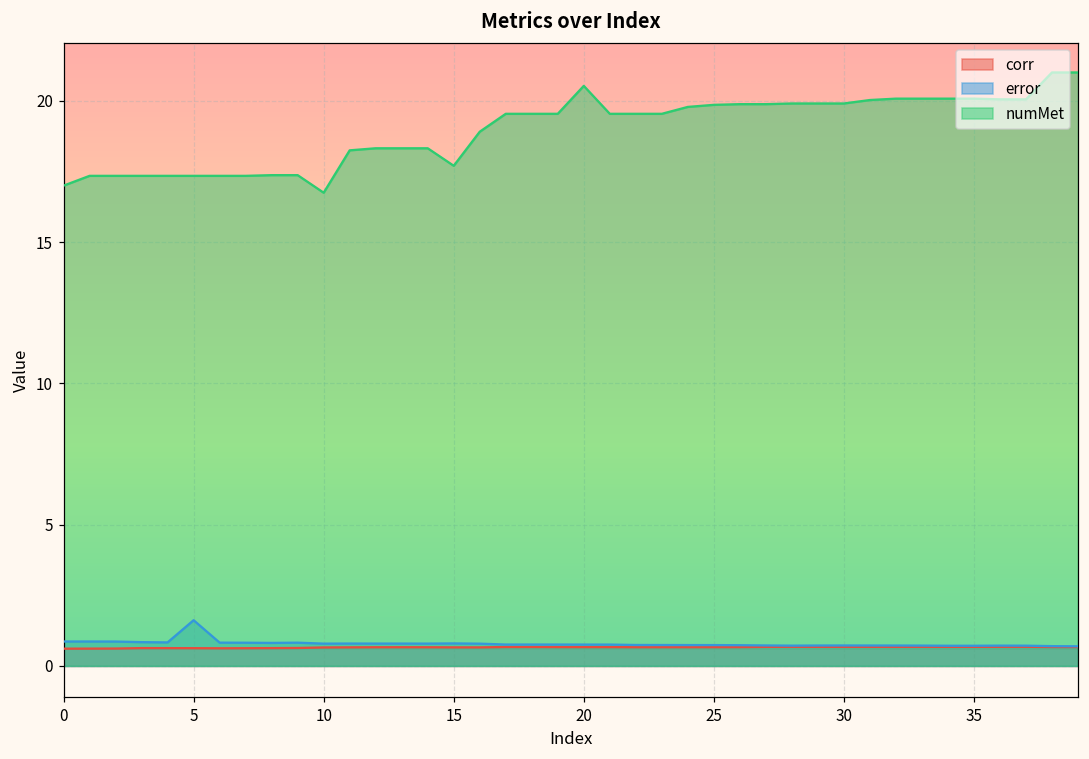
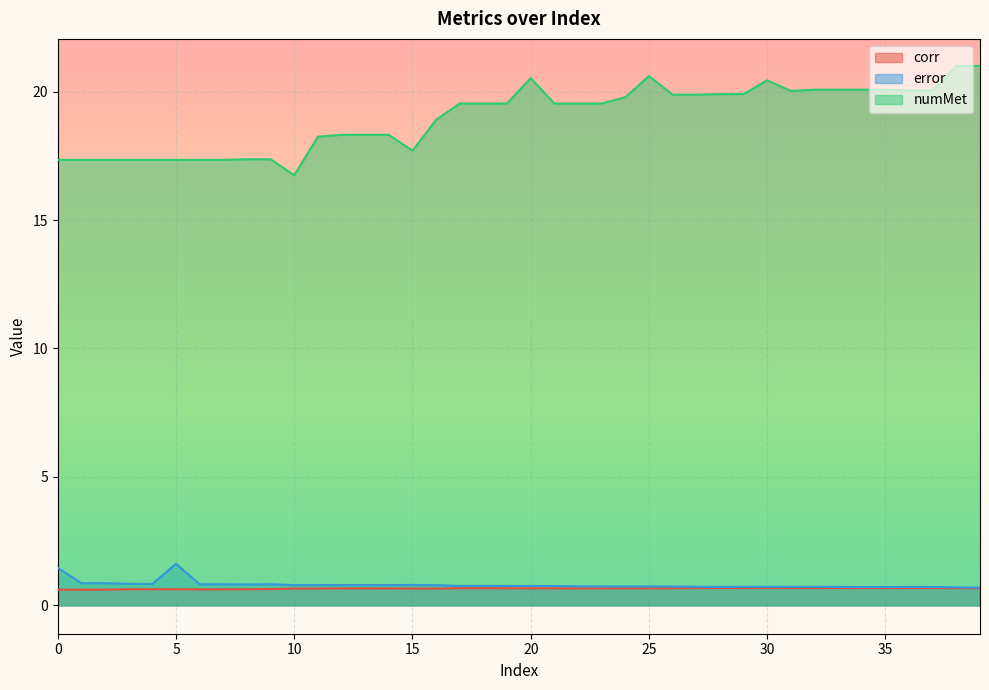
  {
    "corr": {
      "0": 0.6,
      "5": 0.6,
      "10": 0.7,
      "15": 0.7
    },
    "error": {
-     "0": 0.9,
+     "0": 1.5,
      "5": 1.6,
      "10": 0.8,
      "15": 0.8
    },
    "numMet": {
-     "0": 17.0,
+     "0": 17.3,
      "5": 17.3,
      "10": 16.7,
      "15": 17.7,
      "20": 20.5,
-     "25": 19.9,
-     "30": 19.9
+     "25": 20.6,
+     "30": 20.4
    }
  }
